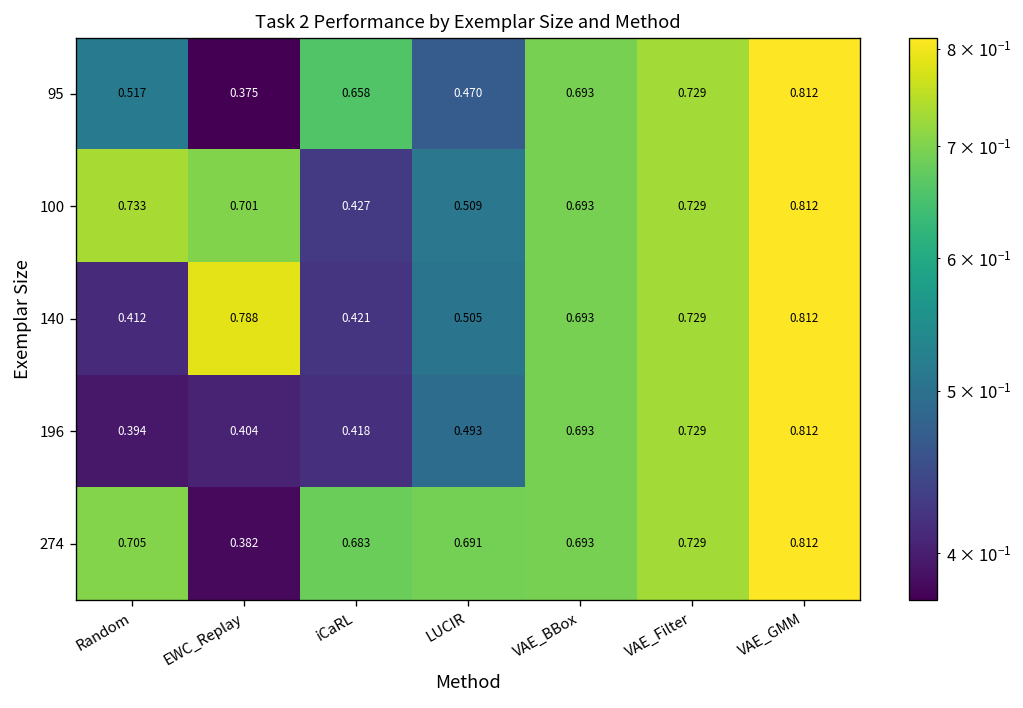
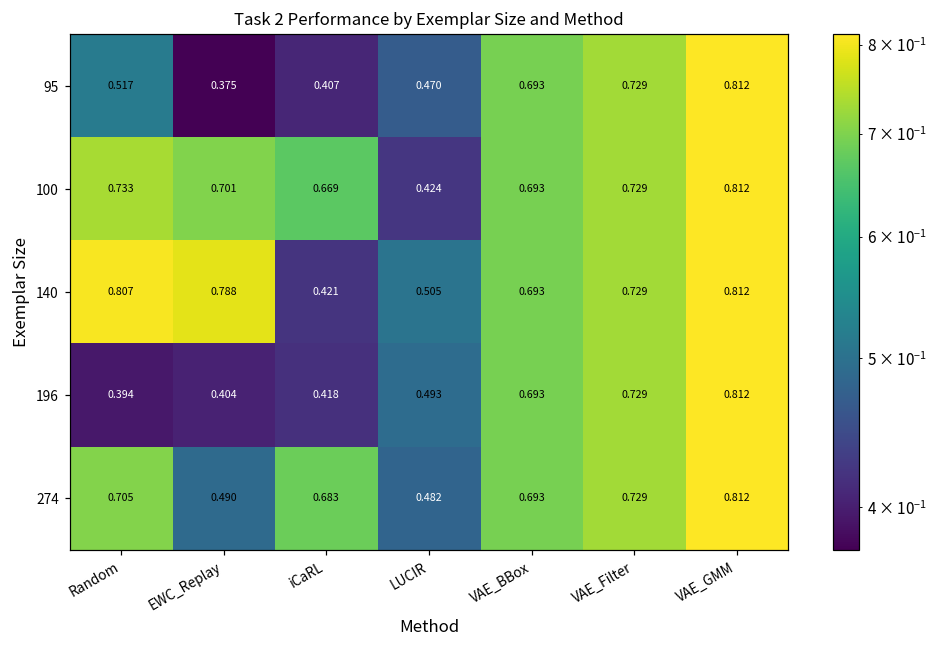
  {
    "95": {
      "Random": 0.517,
      "EWC_Replay": 0.375,
-     "iCaRL": 0.658,
+     "iCaRL": 0.407,
      "LUCIR": 0.470,
      "VAE_BBox": 0.693,
      "VAE_Filter": 0.729,
      "VAE_GMM": 0.812
    },
    "100": {
      "Random": 0.733,
      "EWC_Replay": 0.701,
-     "iCaRL": 0.427,
-     "LUCIR": 0.509,
+     "iCaRL": 0.669,
+     "LUCIR": 0.424,
      "VAE_BBox": 0.693,
      "VAE_Filter": 0.729,
      "VAE_GMM": 0.812
    },
    "140": {
-     "Random": 0.412,
+     "Random": 0.807,
      "EWC_Replay": 0.788,
      "iCaRL": 0.421,
      "LUCIR": 0.505,
      "VAE_BBox": 0.693,
      "VAE_Filter": 0.729,
      "VAE_GMM": 0.812
    },
    "196": {
      "Random": 0.394,
      "EWC_Replay": 0.404,
      "iCaRL": 0.418,
      "LUCIR": 0.493,
      "VAE_BBox": 0.693,
      "VAE_Filter": 0.729,
      "VAE_GMM": 0.812
    },
    "274": {
      "Random": 0.705,
-     "EWC_Replay": 0.382,
+     "EWC_Replay": 0.490,
      "iCaRL": 0.683,
-     "LUCIR": 0.691,
+     "LUCIR": 0.482,
      "VAE_BBox": 0.693,
      "VAE_Filter": 0.729,
      "VAE_GMM": 0.812
    }
  }
